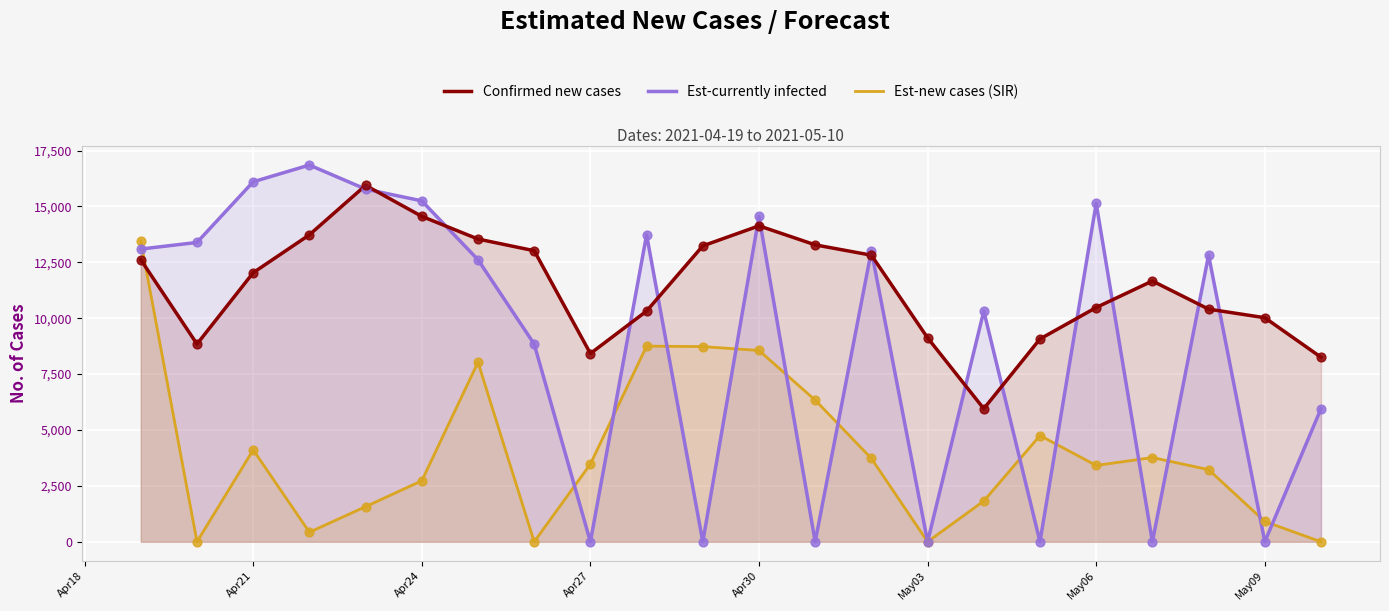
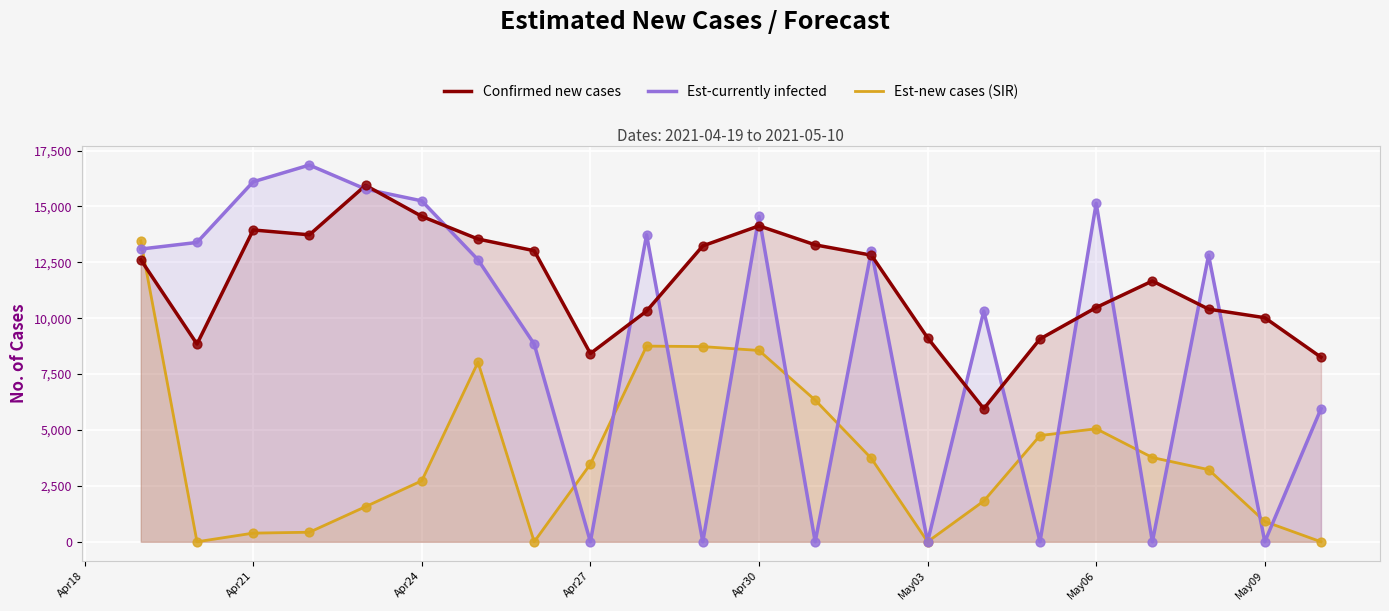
  {
    "Confirmed new cases": {
-     "Apr21": "12,000",
+     "Apr21": "13,900",
      "Apr24": "14,600",
      "Apr27": "8,400",
      "Apr30": "14,100",
      "May03": "9,100",
      "May06": "10,500",
      "May09": "10,000"
    },
    "Est-currently infected": {
      "Apr21": "16,100",
      "Apr24": "15,300",
      "Apr27": "0",
      "Apr30": "14,600",
      "May06": "15,100",
      "May09": "0"
    },
    "Est-new cases (SIR)": {
-     "Apr21": "4,100",
+     "Apr21": "400",
      "Apr24": "2,700",
      "Apr27": "3,500",
      "Apr30": "8,600",
-     "May06": "3,400",
+     "May06": "5,100",
      "May09": "900"
    }
  }
